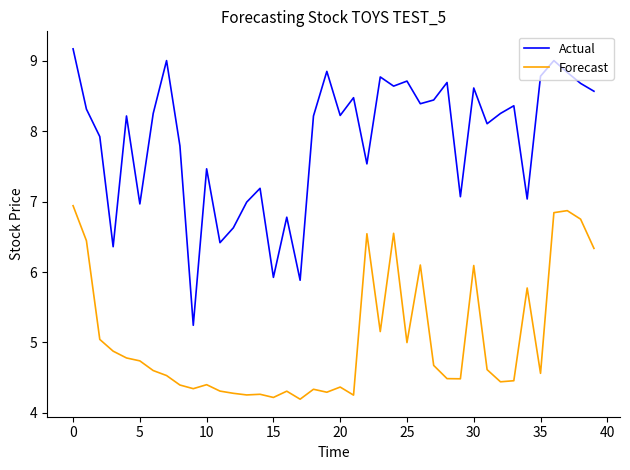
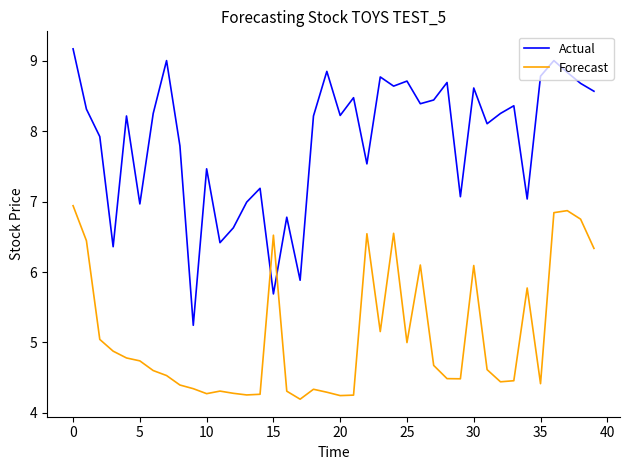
  {
    "Actual": {
      "0": 9.2,
      "5": 7.0,
      "10": 7.5,
-     "15": 5.9,
+     "15": 5.7,
      "20": 8.2,
      "25": 8.7,
      "30": 8.6
    },
    "Forecast": {
      "0": 6.9,
      "5": 4.7,
-     "10": 4.4,
-     "15": 4.2,
-     "20": 4.4,
+     "10": 4.3,
+     "15": 6.5,
+     "20": 4.2,
      "25": 5.0,
      "30": 6.1,
-     "35": 4.6
+     "35": 4.4
    }
  }
